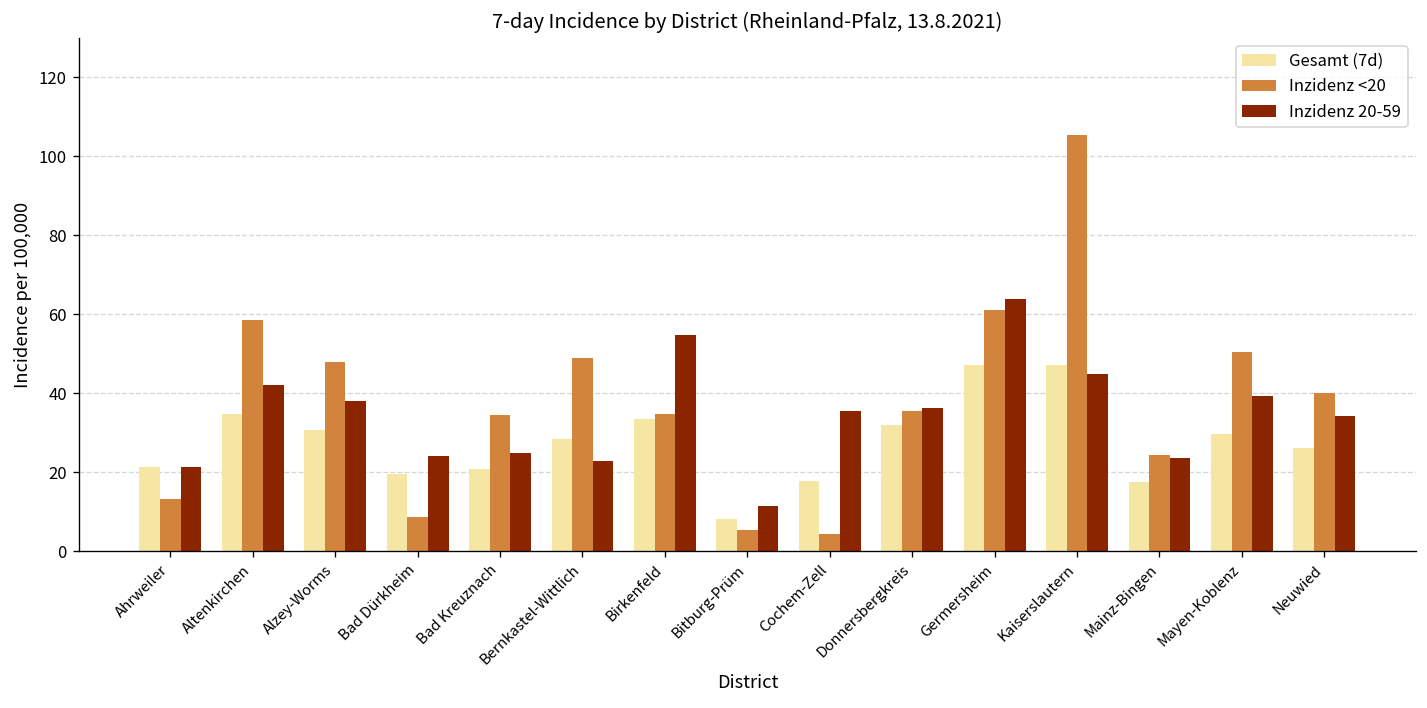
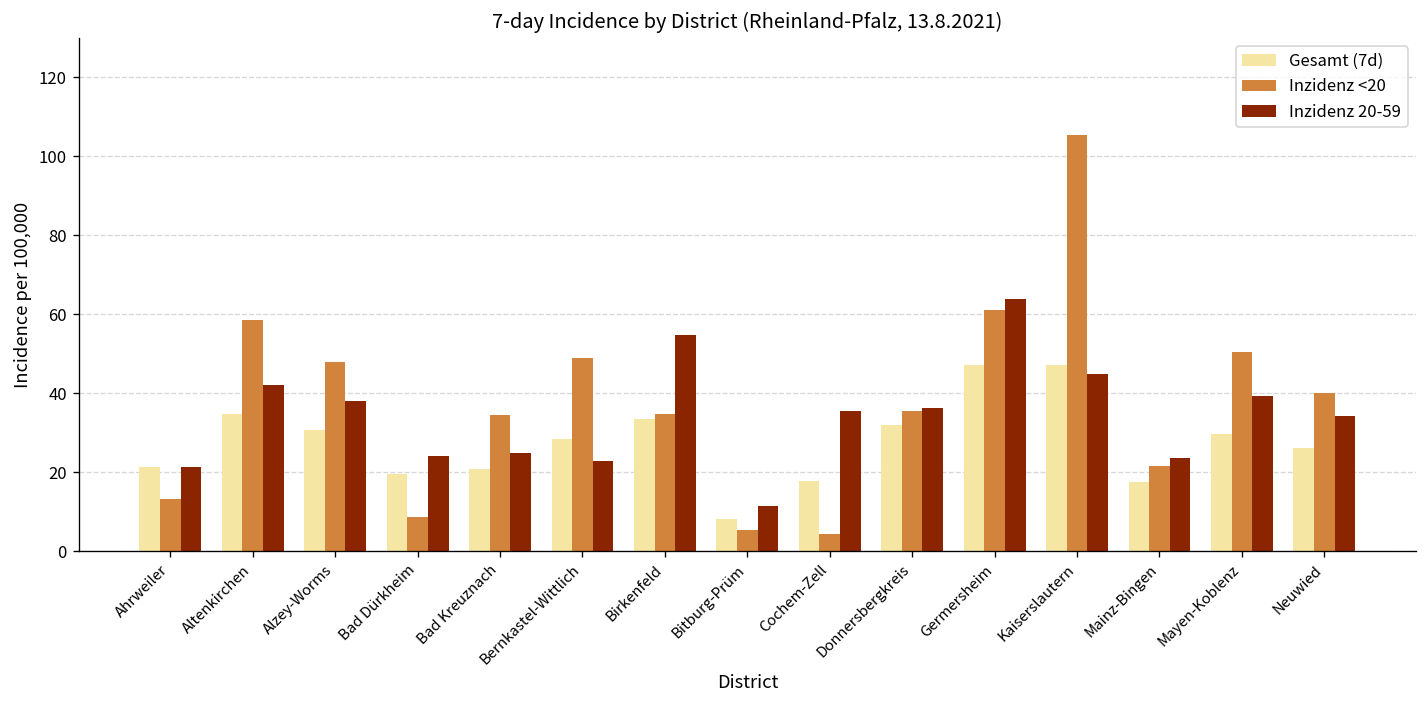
  {
    "Gesamt (7d)": {
      "Ahrweiler": 21,
      "Altenkirchen": 35,
      "Alzey-Worms": 31,
      "Bad Dürkheim": 20,
      "Bad Kreuznach": 21,
      "Bernkastel-Wittlich": 28,
      "Birkenfeld": 33,
      "Bitburg-Prüm": 8,
      "Cochem-Zell": 18,
      "Donnersbergkreis": 32,
      "Germersheim": 47,
      "Kaiserslautern": 47,
      "Mainz-Bingen": 18,
      "Mayen-Koblenz": 30,
      "Neuwied": 26
    },
    "Inzidenz <20": {
      "Ahrweiler": 13,
      "Altenkirchen": 59,
      "Alzey-Worms": 48,
      "Bad Dürkheim": 9,
      "Bad Kreuznach": 35,
      "Bernkastel-Wittlich": 49,
      "Birkenfeld": 35,
      "Bitburg-Prüm": 5,
      "Cochem-Zell": 4,
      "Donnersbergkreis": 36,
      "Germersheim": 61,
      "Kaiserslautern": 105,
-     "Mainz-Bingen": 24,
+     "Mainz-Bingen": 22,
      "Mayen-Koblenz": 51,
      "Neuwied": 40
    },
    "Inzidenz 20-59": {
      "Ahrweiler": 21,
      "Altenkirchen": 42,
      "Alzey-Worms": 38,
      "Bad Dürkheim": 24,
      "Bad Kreuznach": 25,
      "Bernkastel-Wittlich": 23,
      "Birkenfeld": 55,
      "Bitburg-Prüm": 12,
      "Cochem-Zell": 36,
      "Donnersbergkreis": 36,
      "Germersheim": 64,
      "Kaiserslautern": 45,
      "Mainz-Bingen": 24,
      "Mayen-Koblenz": 39,
      "Neuwied": 34
    }
  }
